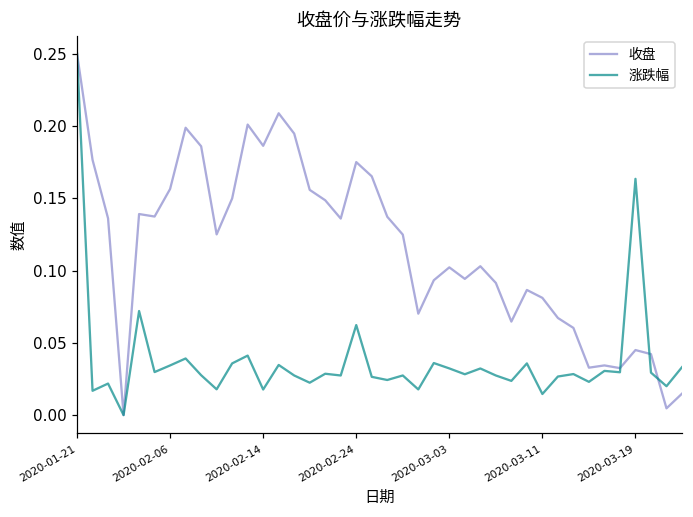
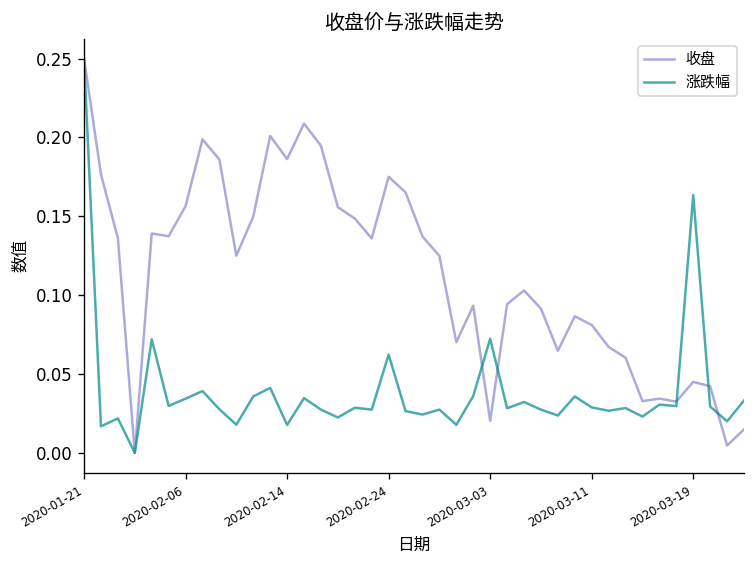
  {
    "收盘": {
      "2020-02-06": 0.156,
      "2020-02-14": 0.186,
      "2020-02-24": 0.175,
-     "2020-03-03": 0.102,
+     "2020-03-03": 0.020,
      "2020-03-11": 0.081,
      "2020-03-19": 0.045
    },
    "涨跌幅": {
      "2020-02-06": 0.034,
      "2020-02-14": 0.018,
      "2020-02-24": 0.062,
-     "2020-03-03": 0.032,
-     "2020-03-11": 0.015,
+     "2020-03-03": 0.072,
+     "2020-03-11": 0.029,
      "2020-03-19": 0.163
    }
  }
